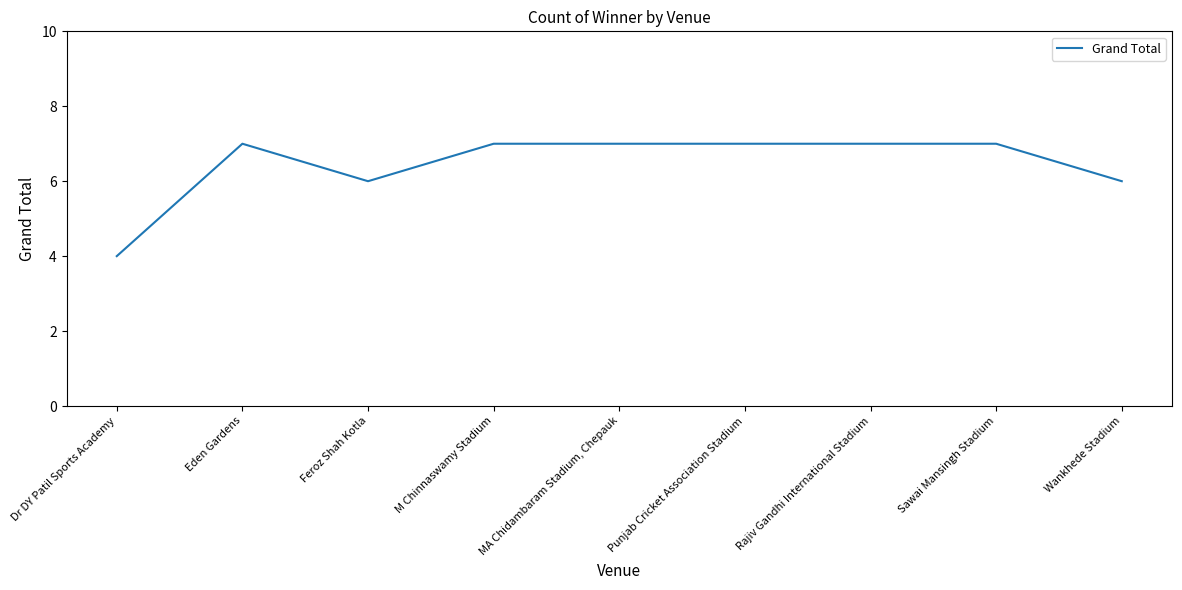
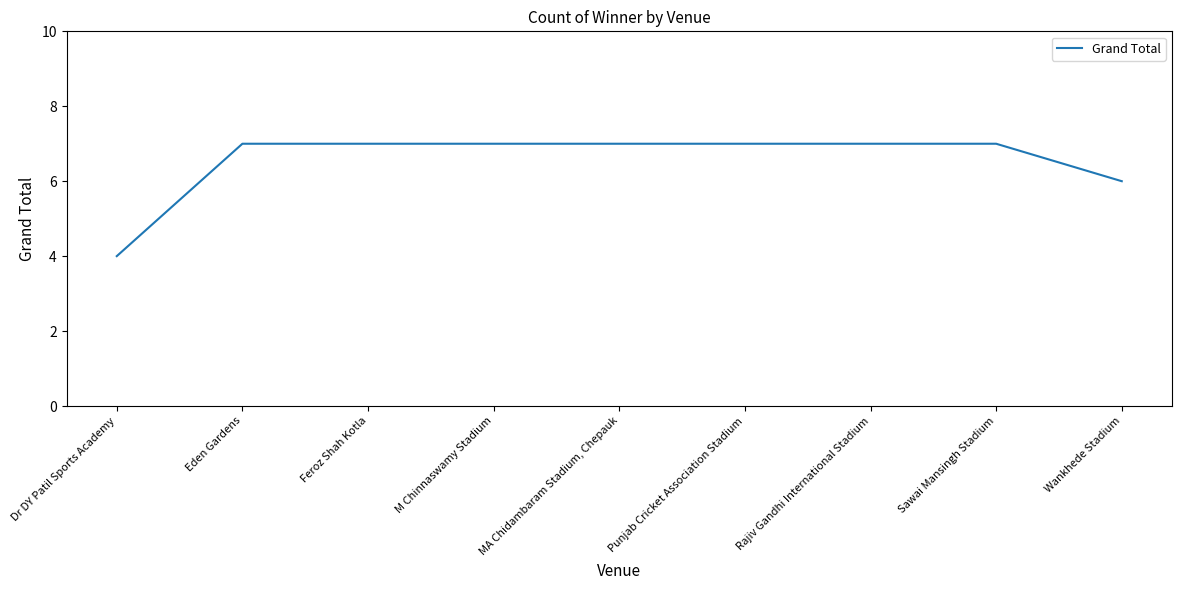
  {
    "Dr DY Patil Sports Academy": 4,
    "Eden Gardens": 7,
-   "Feroz Shah Kotla": 6,
+   "Feroz Shah Kotla": 7,
    "M Chinnaswamy Stadium": 7,
    "MA Chidambaram Stadium, Chepauk": 7,
    "Punjab Cricket Association Stadium": 7,
    "Rajiv Gandhi International Stadium": 7,
    "Sawai Mansingh Stadium": 7,
    "Wankhede Stadium": 6
  }
